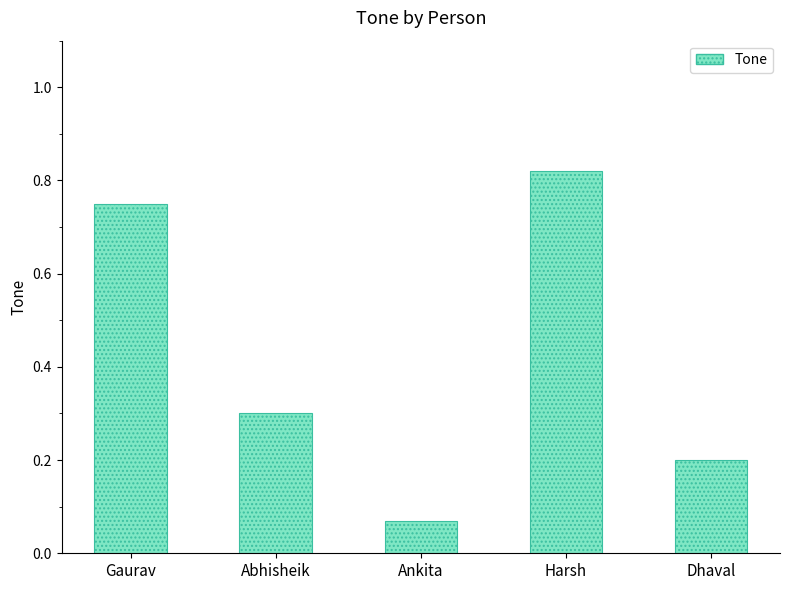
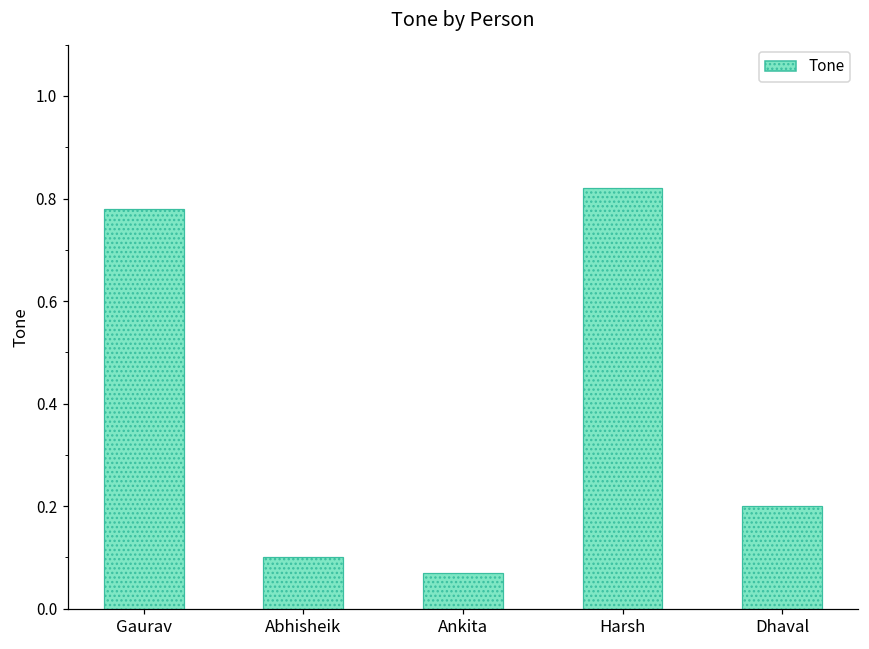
  {
-   "Gaurav": 0.75,
-   "Abhisheik": 0.3,
+   "Gaurav": 0.78,
+   "Abhisheik": 0.1,
    "Ankita": 0.07,
    "Harsh": 0.82,
    "Dhaval": 0.20
  }
